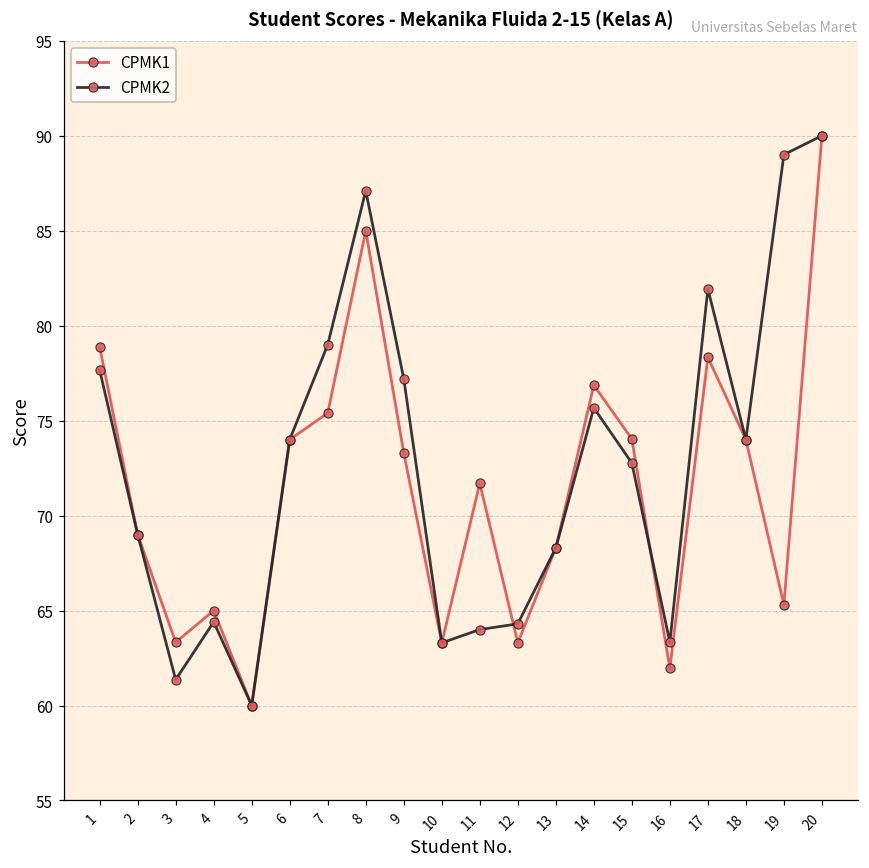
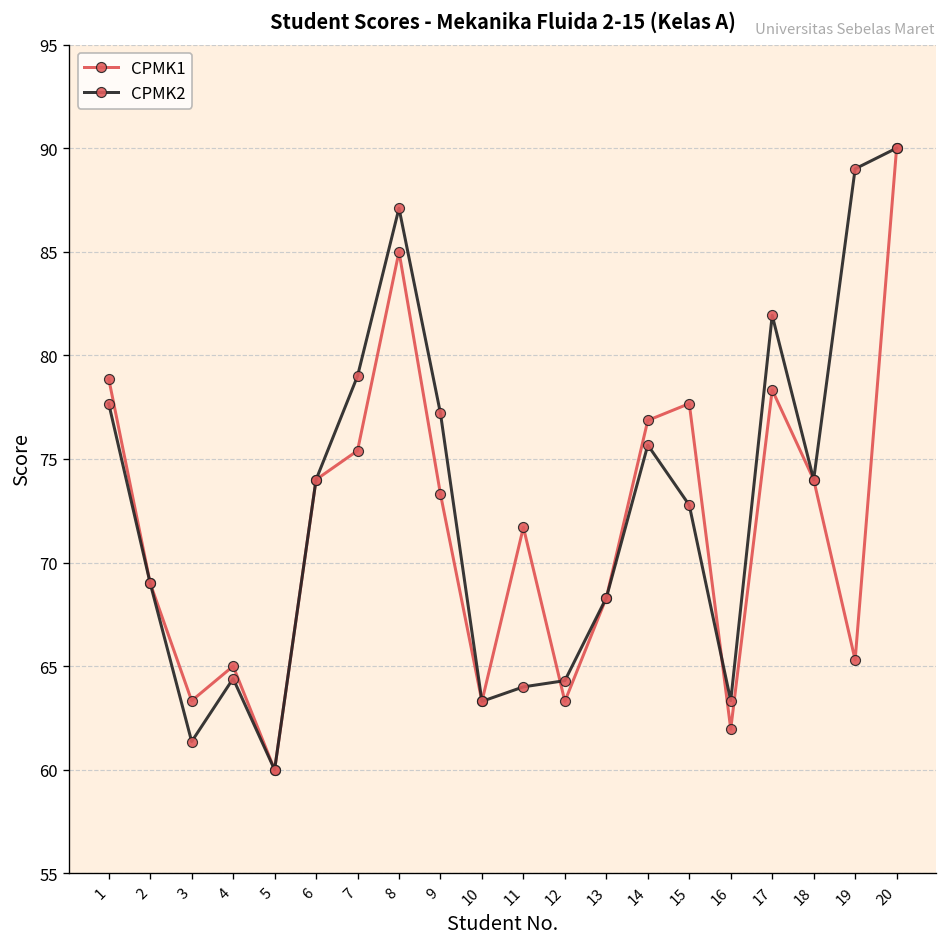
  {
    "CPMK1": {
      "1": 78.9,
      "3": 63.3,
      "4": 65.0,
      "7": 75.4,
      "8": 85.0,
      "9": 73.3,
      "11": 71.7,
      "12": 63.3,
      "14": 76.9,
-     "15": 74.0,
+     "15": 77.7,
      "16": 62.0,
      "17": 78.3,
      "19": 65.3
    },
    "CPMK2": {
      "1": 77.7,
      "3": 61.4,
      "4": 64.4,
      "7": 79.0,
      "8": 87.1,
      "9": 77.2,
      "11": 64.0,
      "12": 64.3,
      "14": 75.7,
      "15": 72.8,
      "16": 63.3,
      "17": 81.9,
      "19": 89.0
    }
  }
